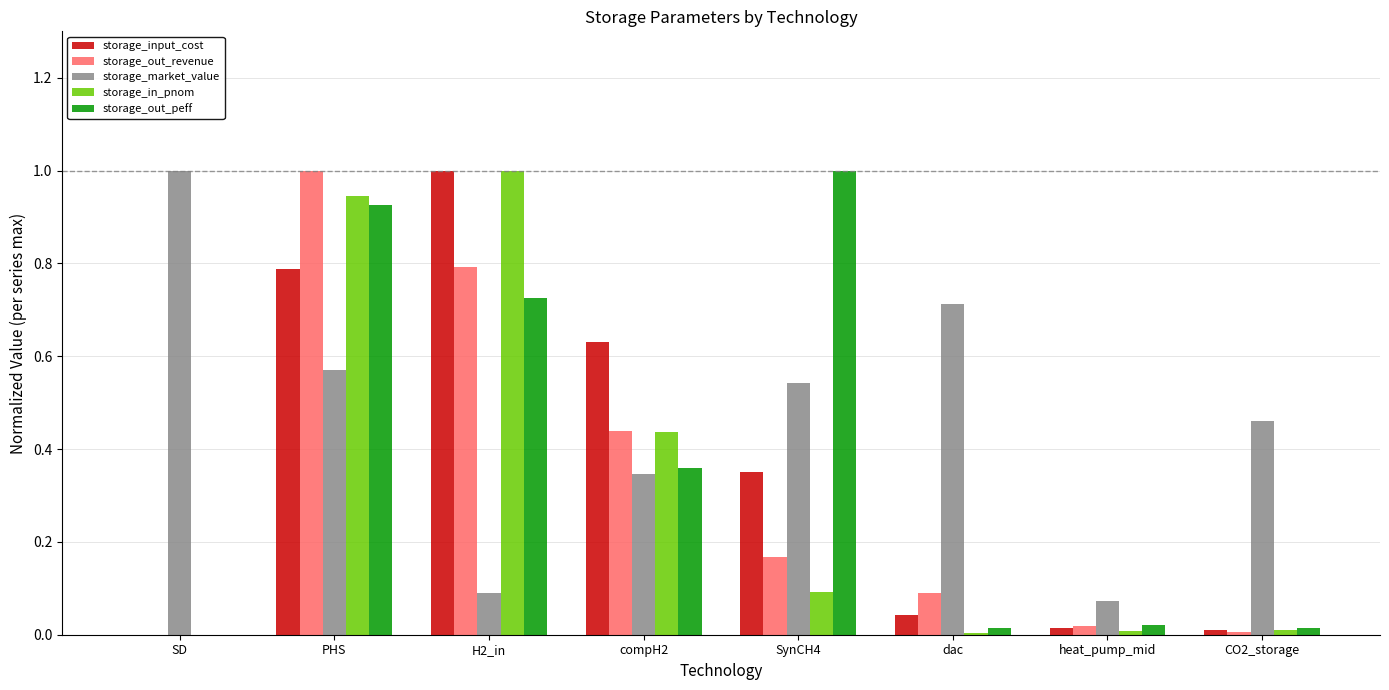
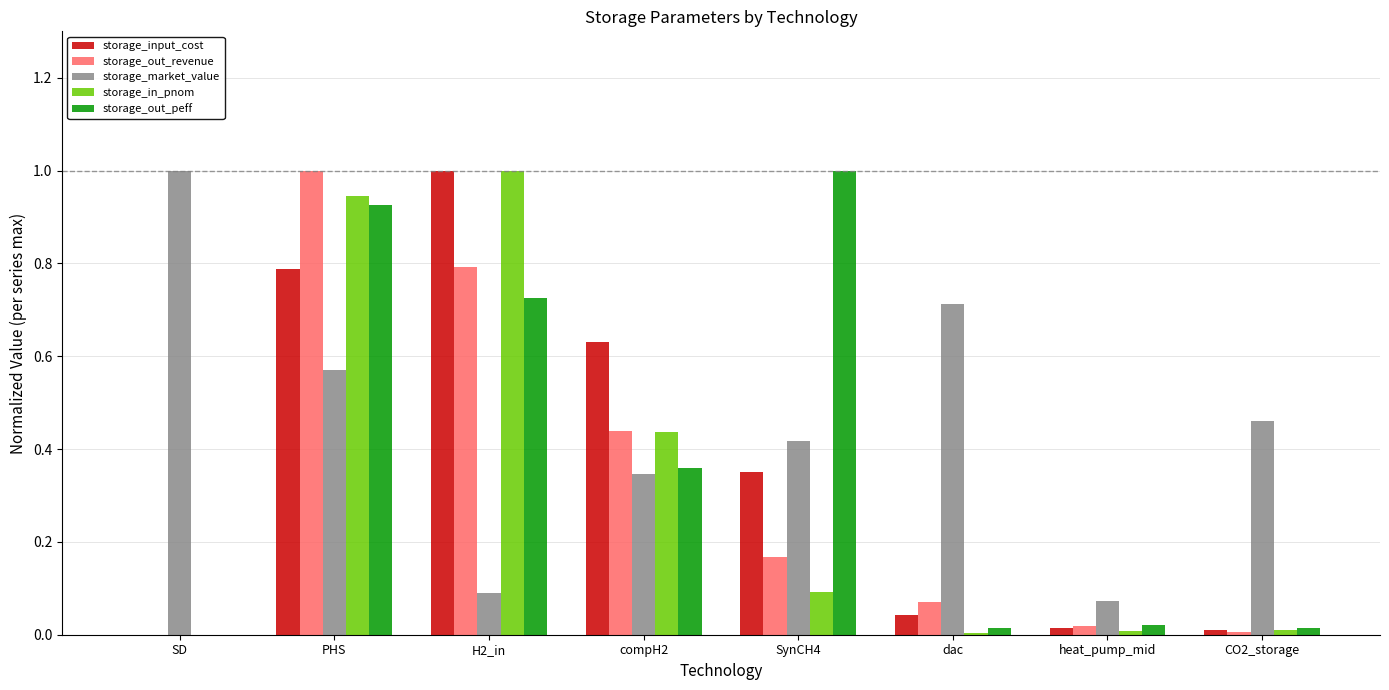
  {
    "storage_input_cost": {
      "PHS": 0.79,
      "H2_in": 1.00,
      "compH2": 0.63,
      "SynCH4": 0.35,
      "dac": 0.04,
      "heat_pump_mid": 0.01,
      "CO2_storage": 0.01
    },
    "storage_out_revenue": {
      "PHS": 1.00,
      "H2_in": 0.79,
      "compH2": 0.44,
      "SynCH4": 0.17,
-     "dac": 0.09,
+     "dac": 0.07,
      "heat_pump_mid": 0.02,
      "CO2_storage": 0.01
    },
    "storage_market_value": {
      "SD": 1.00,
      "PHS": 0.57,
      "H2_in": 0.09,
      "compH2": 0.35,
-     "SynCH4": 0.54,
+     "SynCH4": 0.42,
      "dac": 0.71,
      "heat_pump_mid": 0.07,
      "CO2_storage": 0.46
    },
    "storage_in_pnom": {
      "SD": 0.00,
      "PHS": 0.95,
      "H2_in": 1.00,
      "compH2": 0.44,
      "SynCH4": 0.09,
      "heat_pump_mid": 0.01,
      "CO2_storage": 0.01
    },
    "storage_out_peff": {
      "SD": 0.00,
      "PHS": 0.93,
      "H2_in": 0.72,
      "compH2": 0.36,
      "SynCH4": 1.00,
      "dac": 0.01,
      "heat_pump_mid": 0.02,
      "CO2_storage": 0.01
    }
  }
